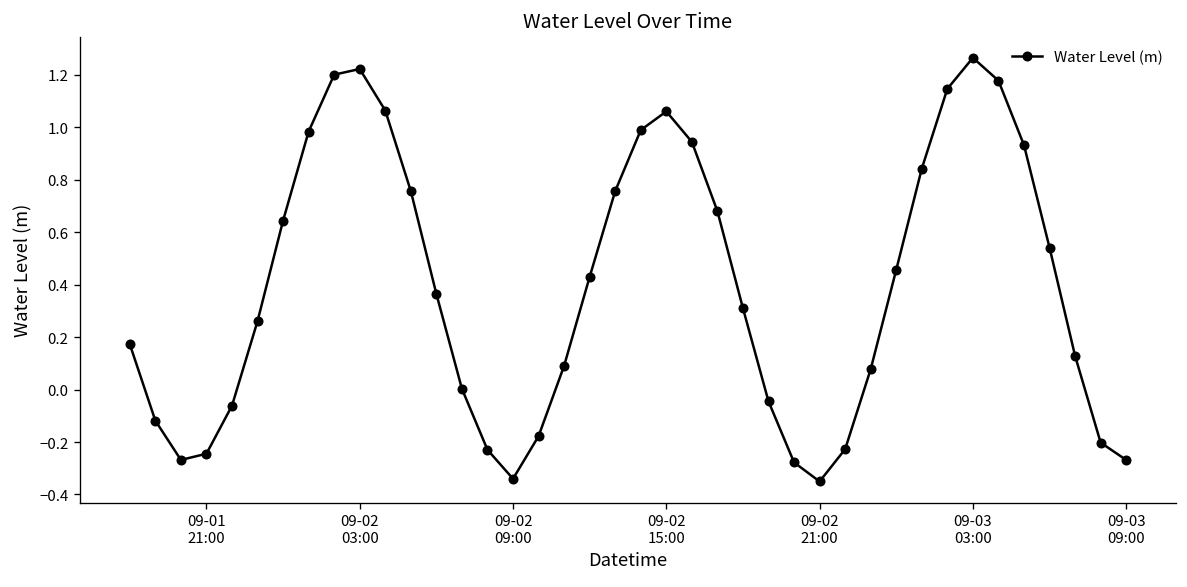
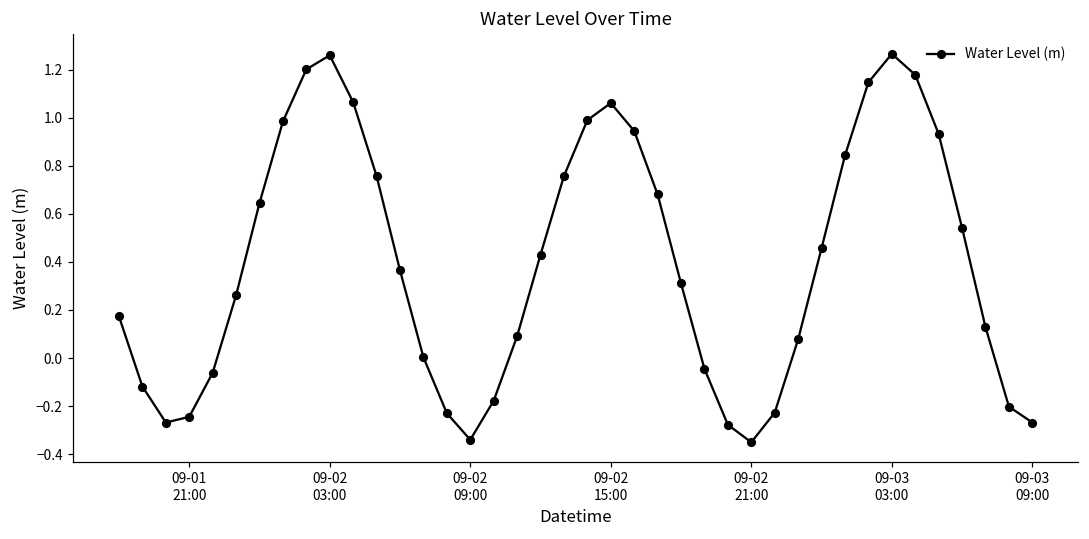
  {
    "09-01 21:00": -0.24,
-   "09-02 03:00": 1.22,
+   "09-02 03:00": 1.26,
    "09-02 09:00": -0.34,
    "09-02 15:00": 1.06,
    "09-02 21:00": -0.35,
    "09-03 03:00": 1.27,
    "09-03 09:00": -0.27
  }
